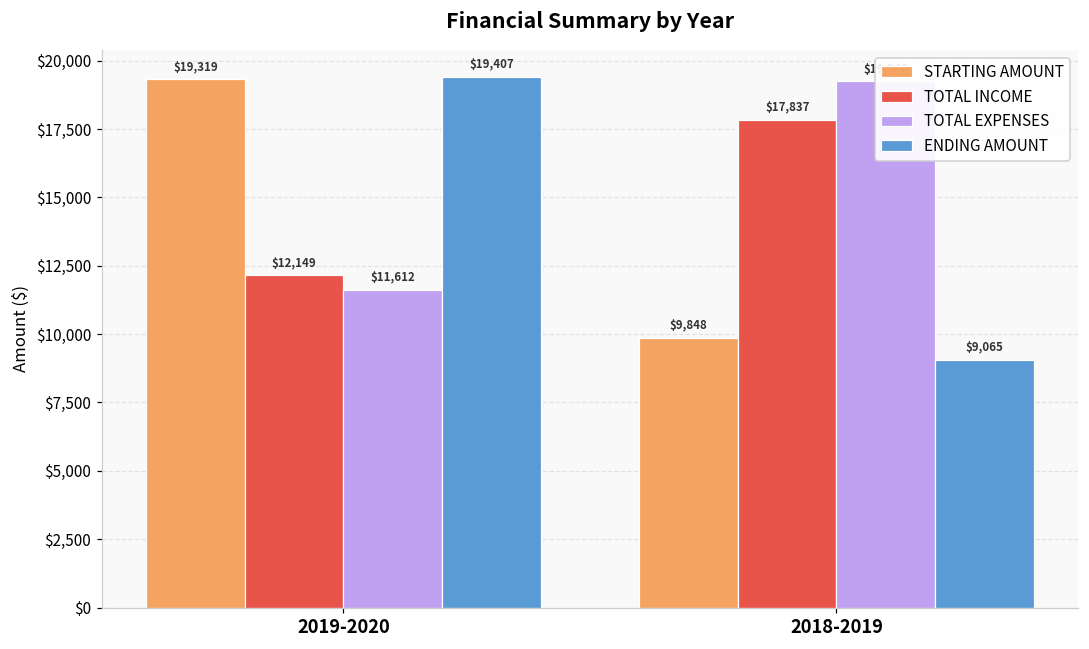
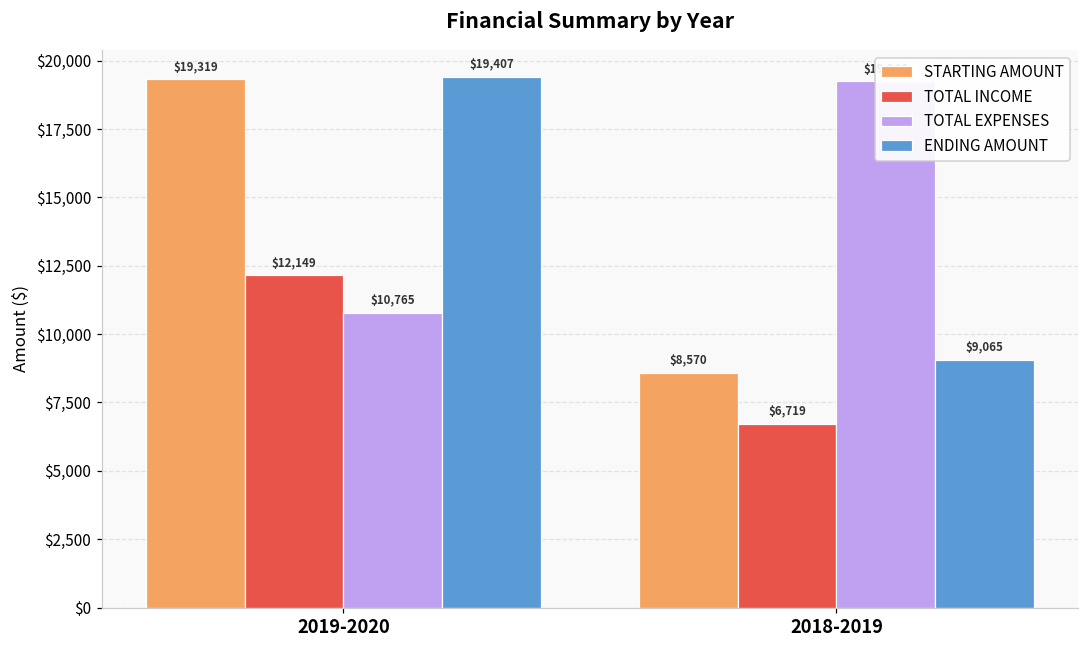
  {
    "STARTING AMOUNT": {
      "2019-2020": "$19,319",
-     "2018-2019": "$9,848"
+     "2018-2019": "$8,570"
    },
    "TOTAL INCOME": {
      "2019-2020": "$12,149",
-     "2018-2019": "$17,837"
+     "2018-2019": "$6,719"
    },
    "TOTAL EXPENSES": {
-     "2019-2020": "$11,612"
+     "2019-2020": "$10,765"
    },
    "ENDING AMOUNT": {
      "2019-2020": "$19,407",
      "2018-2019": "$9,065"
    }
  }
